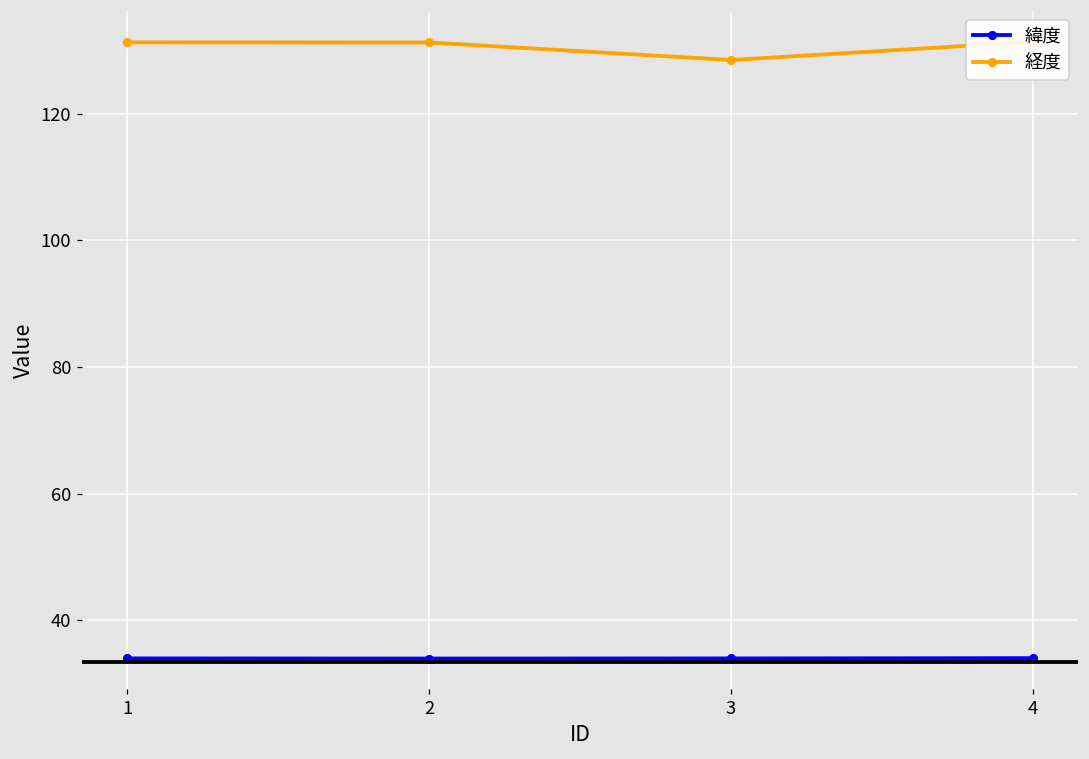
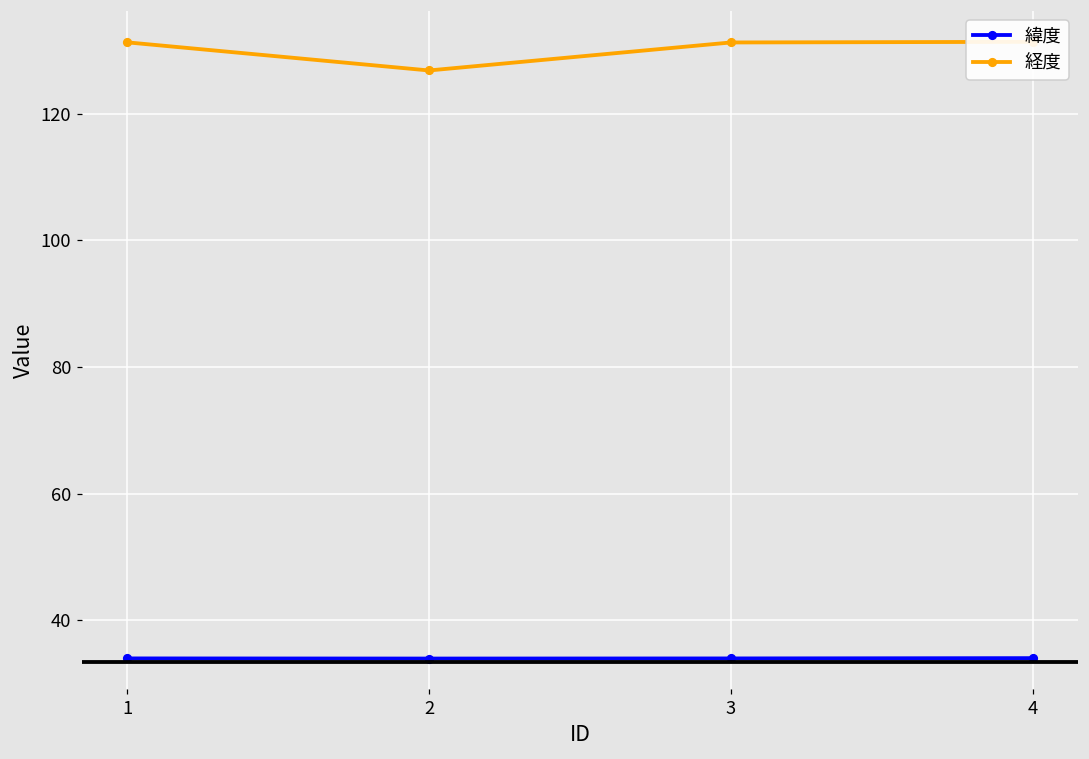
  {
    "緯度": {
      "1": 34,
      "2": 34,
      "3": 34,
      "4": 34
    },
    "経度": {
      "1": 131,
-     "2": 131,
-     "3": 128
+     "2": 127,
+     "3": 131
    }
  }
